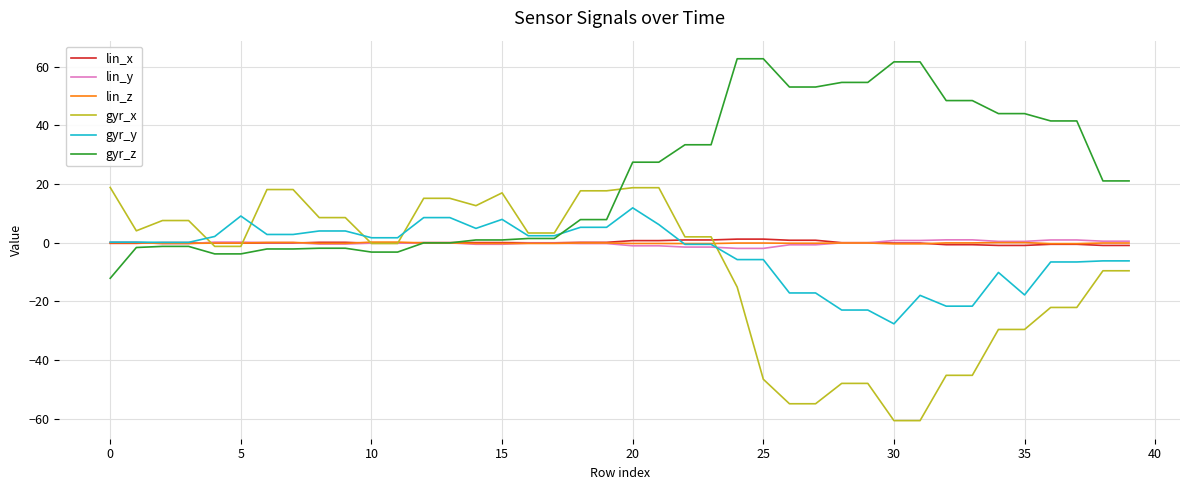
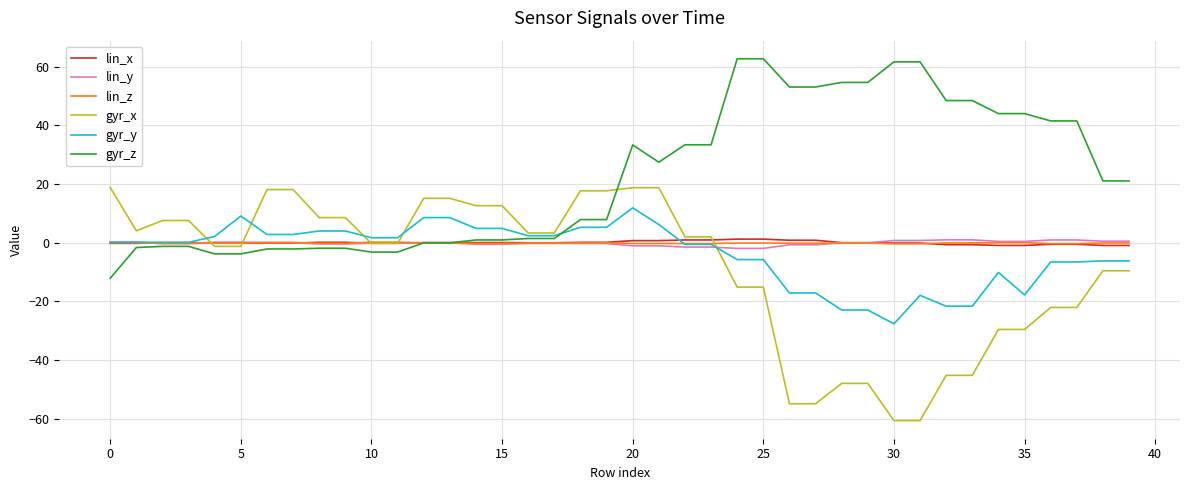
  {
    "lin_x": {
      "20": 1,
      "25": 1,
      "35": -1
    },
    "lin_y": {
      "25": -2,
      "30": 1
    },
    "lin_z": {
      "25": 0
    },
    "gyr_x": {
      "0": 19,
      "5": -1,
-     "15": 17,
+     "15": 13,
      "20": 19,
-     "25": -47,
+     "25": -15,
      "30": -61,
      "35": -30
    },
    "gyr_y": {
      "5": 9,
      "10": 2,
-     "15": 8,
+     "15": 5,
      "20": 12,
      "25": -6,
      "30": -28,
      "35": -18
    },
    "gyr_z": {
      "0": -12,
      "5": -4,
      "10": -3,
      "15": 1,
-     "20": 27,
+     "20": 33,
      "25": 63,
      "30": 62,
      "35": 44
    }
  }
